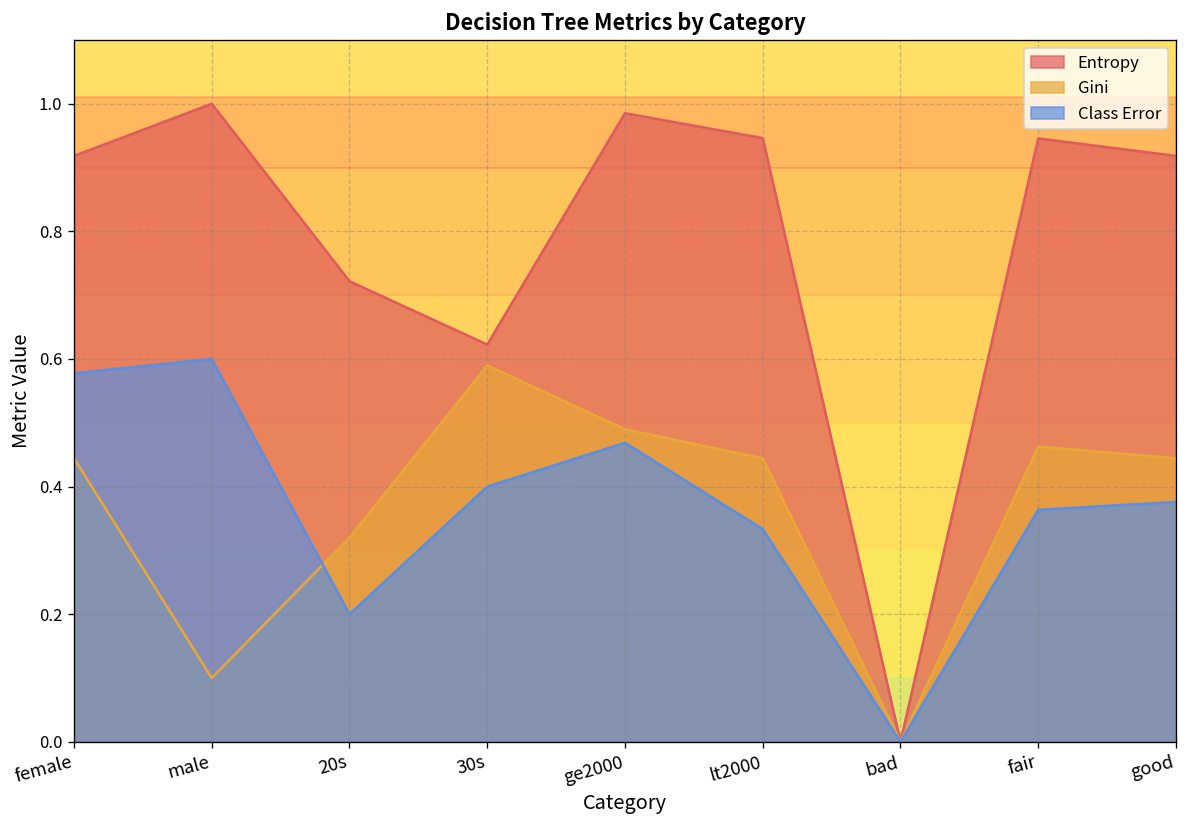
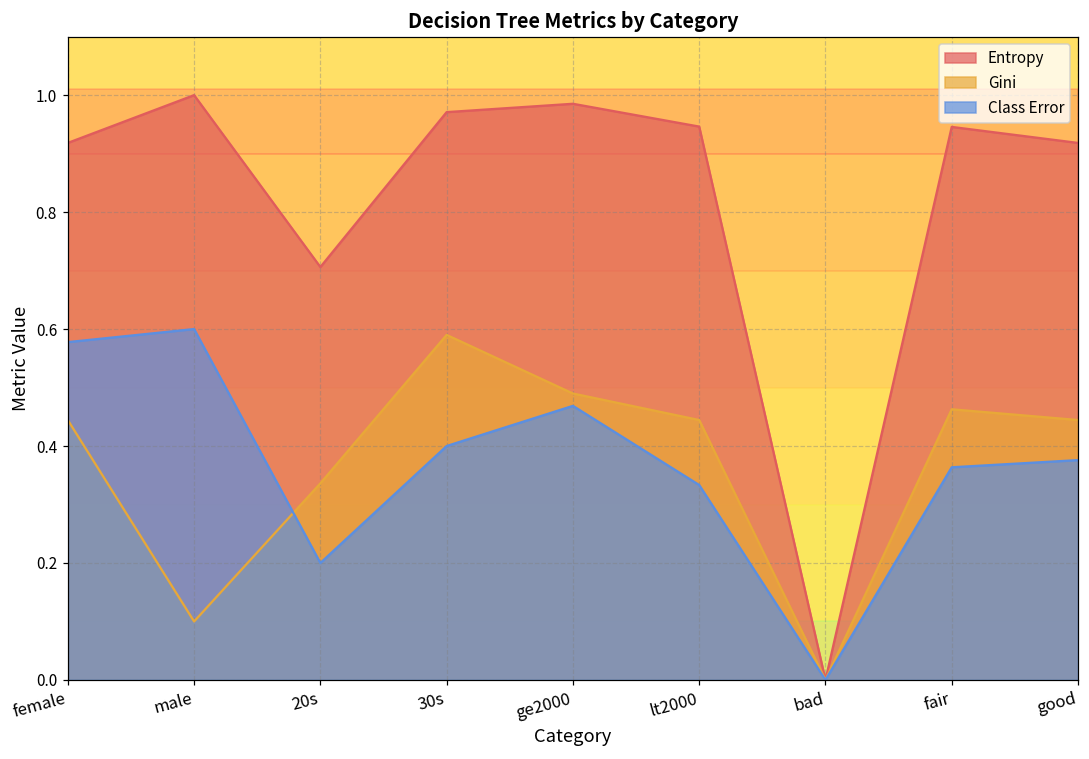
  {
    "Entropy": {
      "female": 0.92,
      "male": 1.00,
-     "20s": 0.72,
-     "30s": 0.62,
+     "20s": 0.71,
+     "30s": 0.97,
      "ge2000": 0.99,
      "lt2000": 0.95,
      "fair": 0.95,
      "good": 0.92
    },
    "Gini": {
      "female": 0.44,
      "male": 0.10,
-     "20s": 0.32,
+     "20s": 0.34,
      "30s": 0.59,
      "ge2000": 0.49,
      "lt2000": 0.44,
      "fair": 0.46,
      "good": 0.44
    },
    "Class Error": {
      "female": 0.58,
      "male": 0.60,
      "20s": 0.20,
      "30s": 0.40,
      "ge2000": 0.47,
      "lt2000": 0.33,
      "fair": 0.36,
      "good": 0.38
    }
  }
